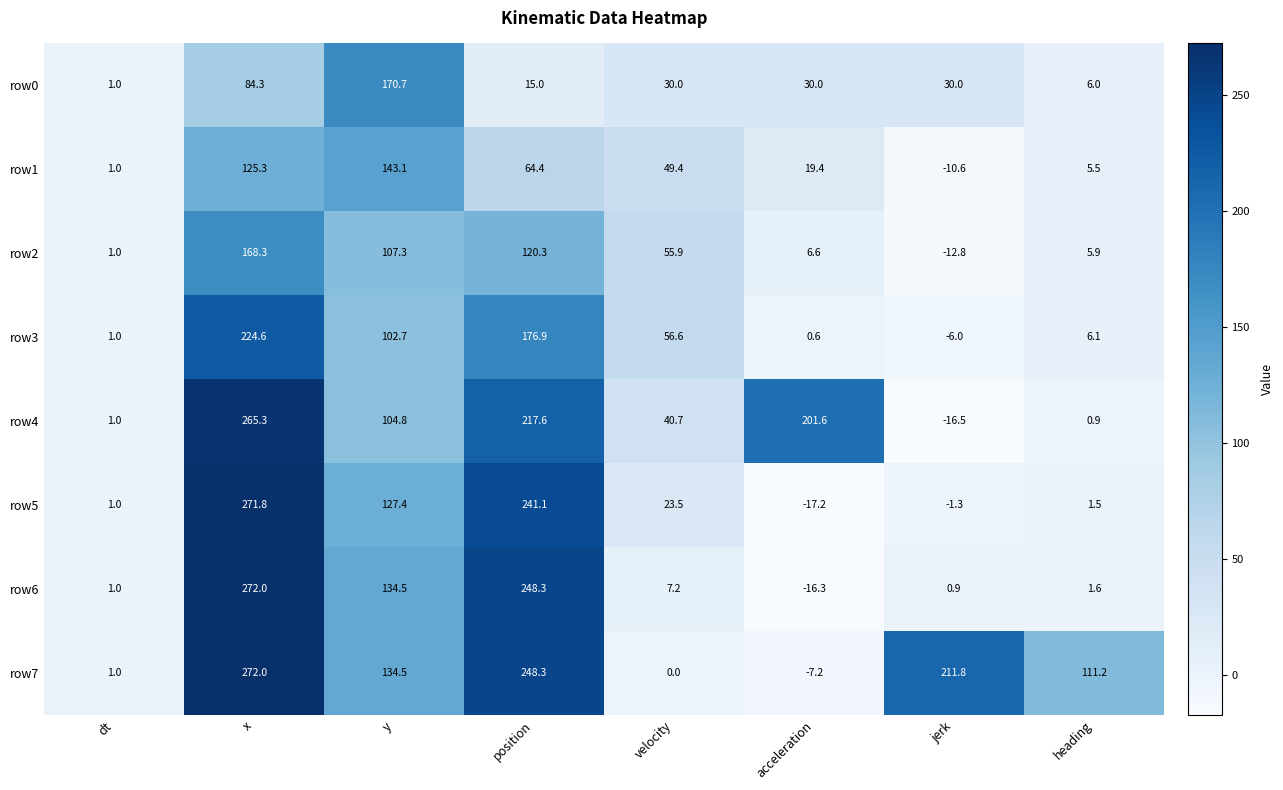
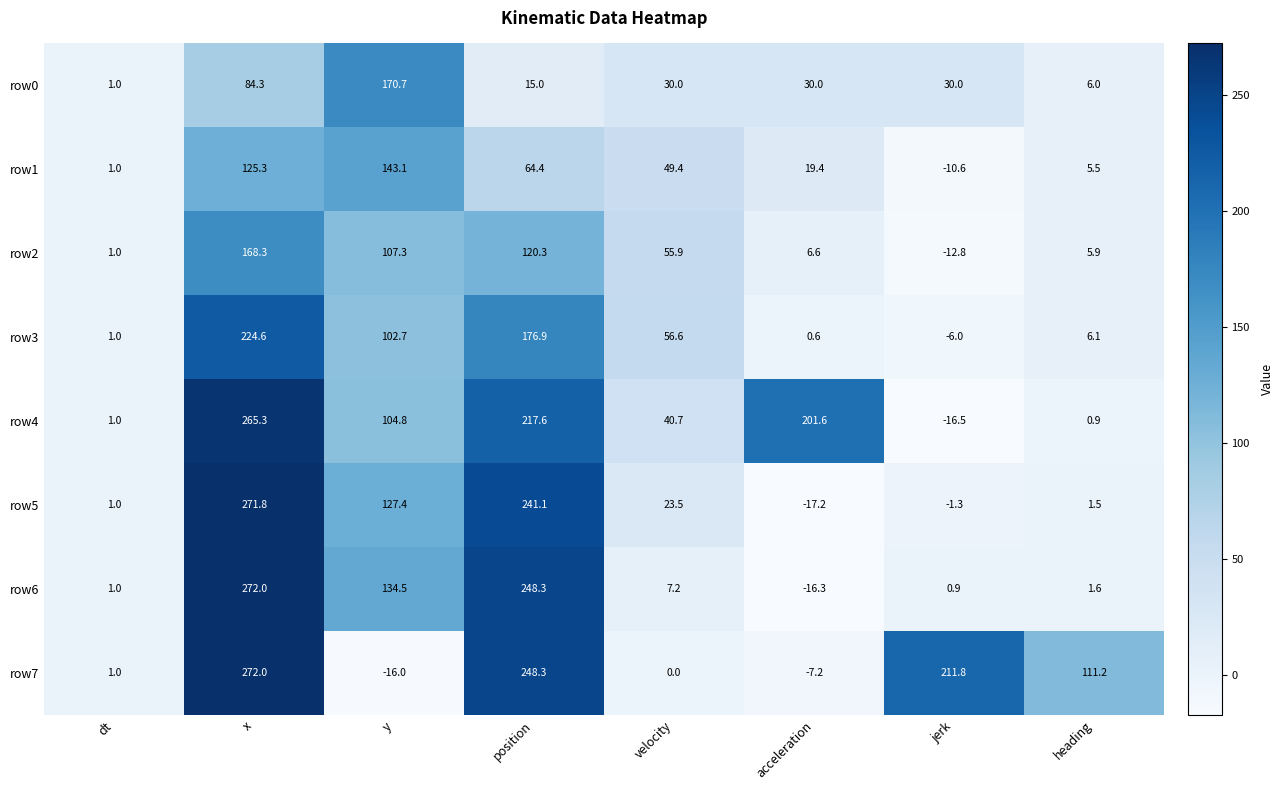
  {
    "row0": {
      "dt": 1.0,
      "x": 84.3,
      "y": 170.7,
      "position": 15.0,
      "velocity": 30.0,
      "acceleration": 30.0,
      "jerk": 30.0,
      "heading": 6.0
    },
    "row1": {
      "dt": 1.0,
      "x": 125.3,
      "y": 143.1,
      "position": 64.4,
      "velocity": 49.4,
      "acceleration": 19.4,
      "jerk": -10.6,
      "heading": 5.5
    },
    "row2": {
      "dt": 1.0,
      "x": 168.3,
      "y": 107.3,
      "position": 120.3,
      "velocity": 55.9,
      "acceleration": 6.6,
      "jerk": -12.8,
      "heading": 5.9
    },
    "row3": {
      "dt": 1.0,
      "x": 224.6,
      "y": 102.7,
      "position": 176.9,
      "velocity": 56.6,
      "acceleration": 0.6,
      "jerk": -6.0,
      "heading": 6.1
    },
    "row4": {
      "dt": 1.0,
      "x": 265.3,
      "y": 104.8,
      "position": 217.6,
      "velocity": 40.7,
      "acceleration": 201.6,
      "jerk": -16.5,
      "heading": 0.9
    },
    "row5": {
      "dt": 1.0,
      "x": 271.8,
      "y": 127.4,
      "position": 241.1,
      "velocity": 23.5,
      "acceleration": -17.2,
      "jerk": -1.3,
      "heading": 1.5
    },
    "row6": {
      "dt": 1.0,
      "x": 272.0,
      "y": 134.5,
      "position": 248.3,
      "velocity": 7.2,
      "acceleration": -16.3,
      "jerk": 0.9,
      "heading": 1.6
    },
    "row7": {
      "dt": 1.0,
      "x": 272.0,
-     "y": 134.5,
+     "y": -16.0,
      "position": 248.3,
      "velocity": 0.0,
      "acceleration": -7.2,
      "jerk": 211.8,
      "heading": 111.2
    }
  }
